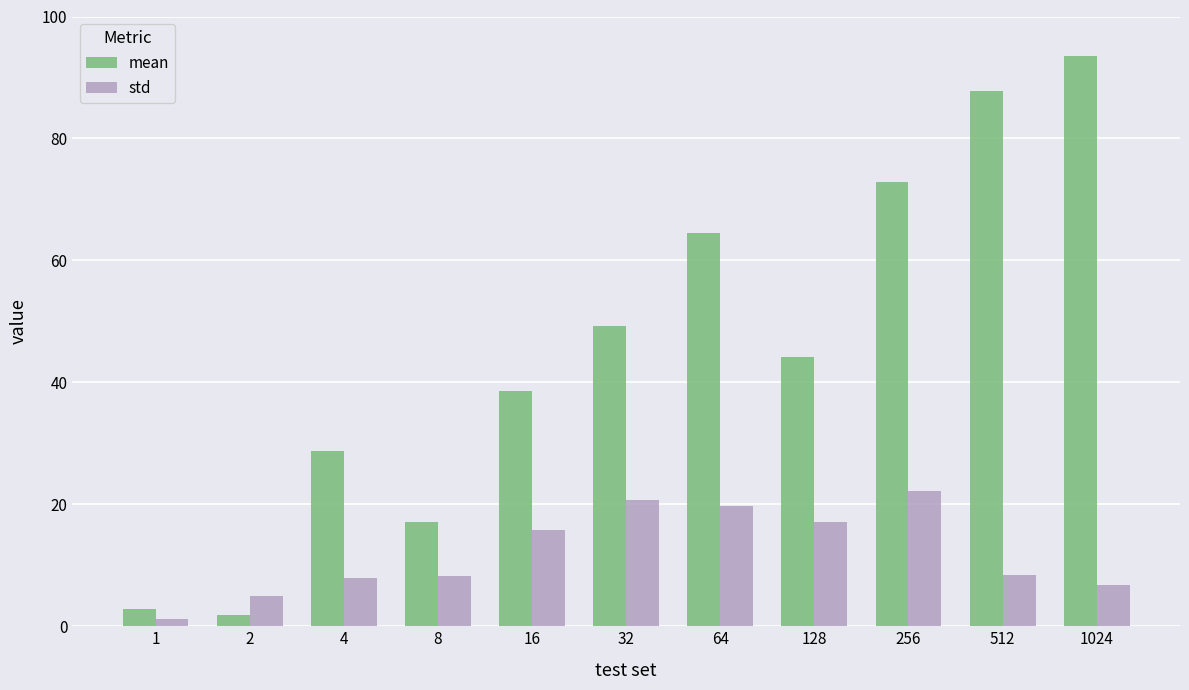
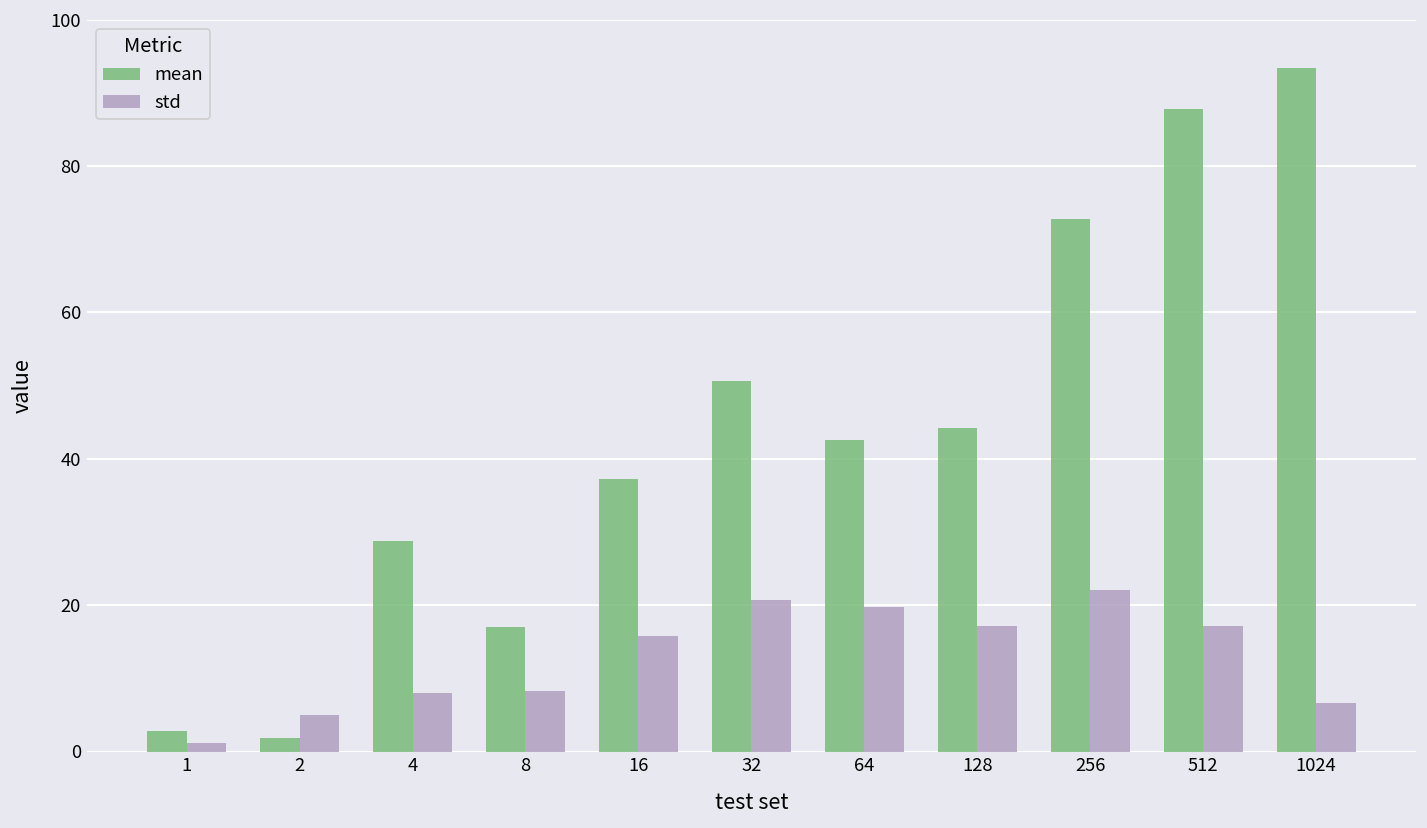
  {
    "mean": {
      "1": 3,
      "2": 2,
      "4": 29,
      "8": 17,
-     "16": 39,
-     "32": 49,
-     "64": 65,
+     "16": 37,
+     "32": 51,
+     "64": 43,
      "128": 44,
      "256": 73,
      "512": 88,
      "1024": 93
    },
    "std": {
      "1": 1,
      "2": 5,
      "4": 8,
      "8": 8,
      "16": 16,
      "32": 21,
      "64": 20,
      "128": 17,
      "256": 22,
-     "512": 8,
+     "512": 17,
      "1024": 7
    }
  }
